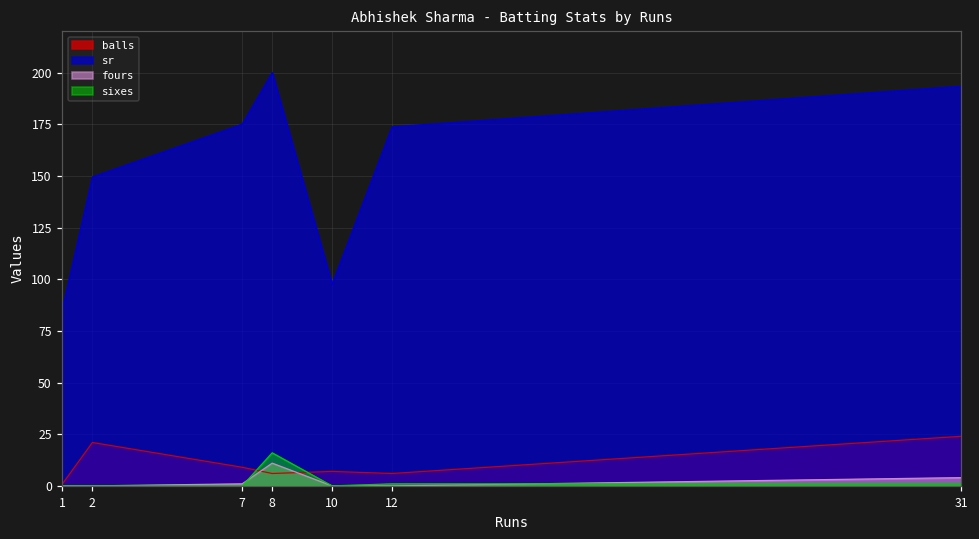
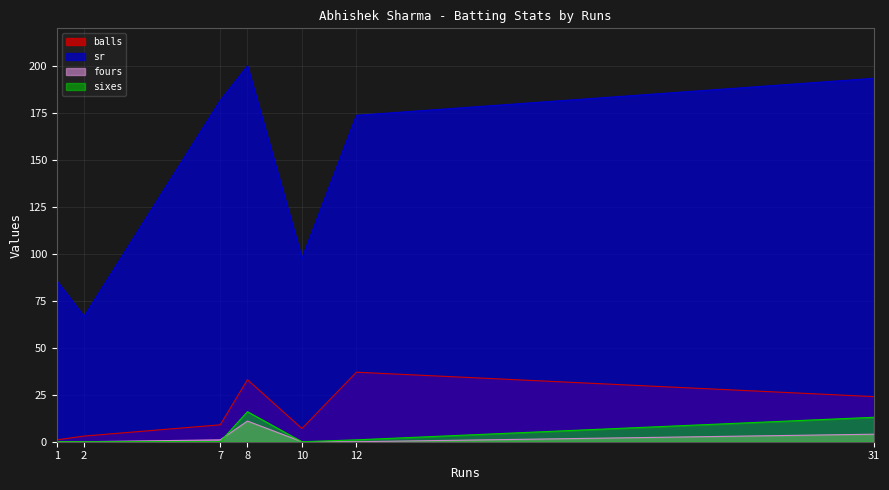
  {
    "balls": {
-     "2": 21,
+     "2": 3,
      "7": 9,
-     "8": 6,
+     "8": 33,
      "10": 7,
-     "12": 6,
+     "12": 37,
      "31": 24
    },
    "sr": {
      "1": 86,
-     "2": 149,
-     "7": 175,
+     "2": 67,
+     "7": 182,
      "8": 200,
      "10": 98,
      "12": 174,
      "31": 193
    },
    "fours": {
      "8": 11,
      "31": 4
    },
    "sixes": {
      "8": 16,
-     "31": 1
+     "31": 13
    }
  }
